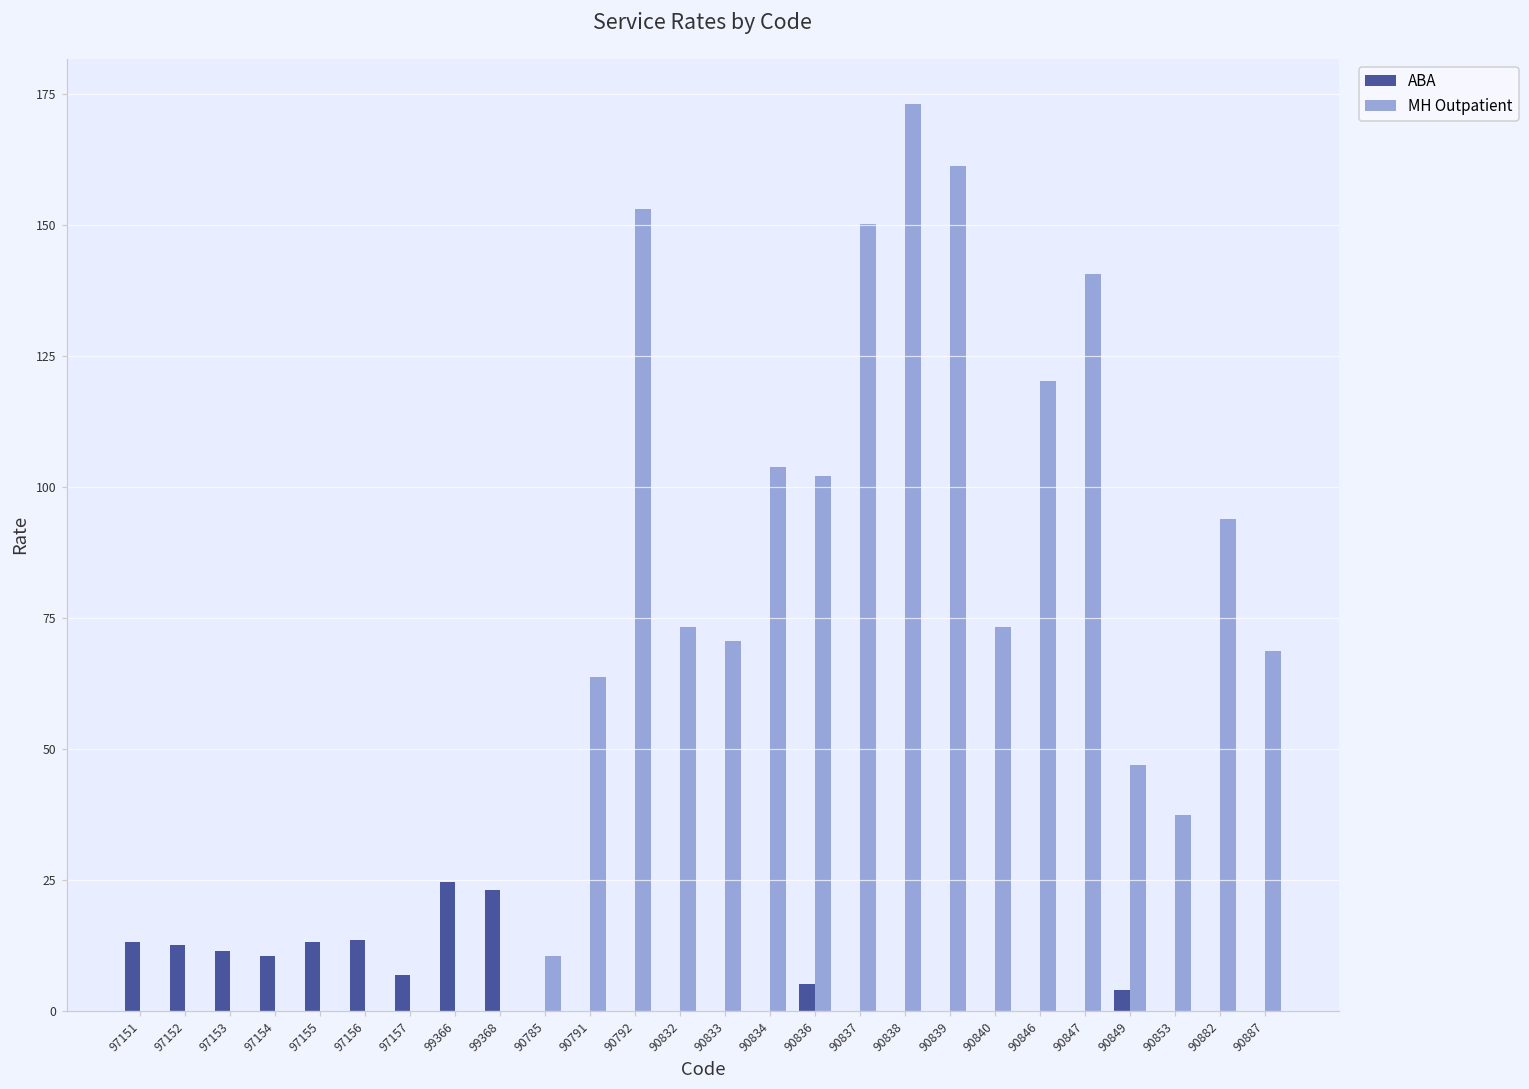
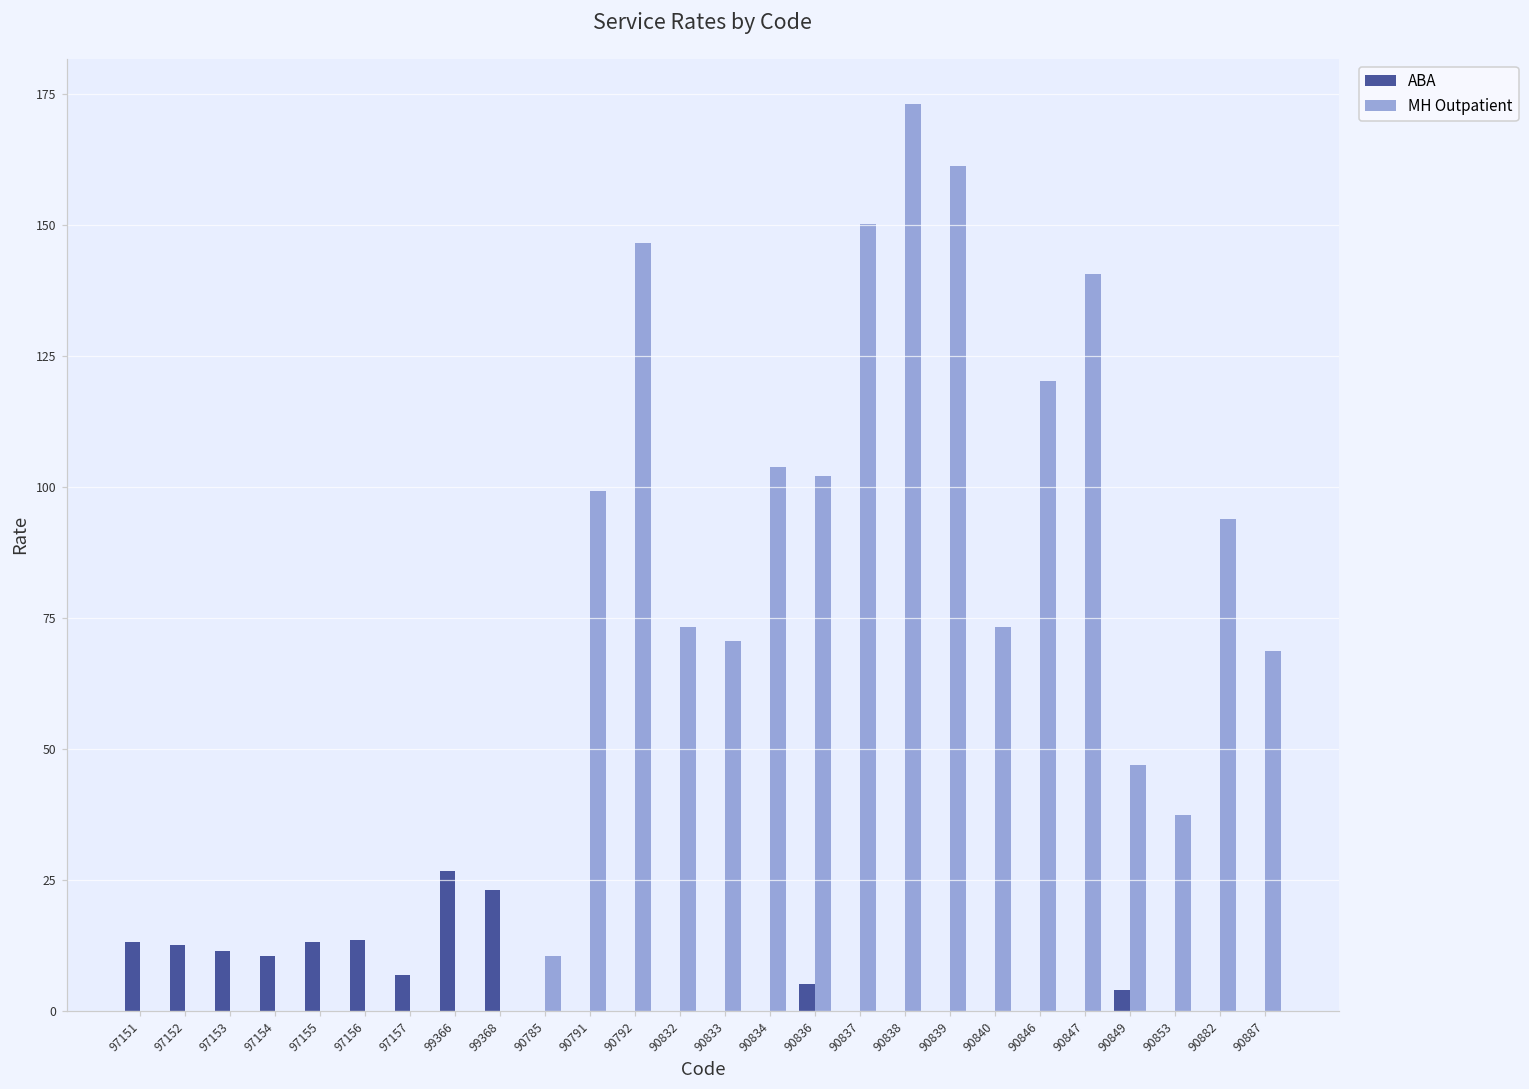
  {
    "ABA": {
      "97151": 13,
      "97152": 13,
      "97153": 11,
      "97154": 10,
      "97155": 13,
      "97156": 14,
      "97157": 7,
-     "99366": 25,
+     "99366": 27,
      "99368": 23,
      "90785": 0,
      "90791": 0,
      "90792": 0,
      "90832": 0,
      "90833": 0,
      "90834": 0,
      "90836": 5,
      "90837": 0,
      "90838": 0,
      "90839": 0,
      "90840": 0,
      "90846": 0,
      "90847": 0,
      "90849": 4,
      "90853": 0,
      "90882": 0,
      "90887": 0
    },
    "MH Outpatient": {
      "97151": 0,
      "97152": 0,
      "97153": 0,
      "97154": 0,
      "97155": 0,
      "97156": 0,
      "97157": 0,
      "99366": 0,
      "99368": 0,
      "90785": 10,
-     "90791": 64,
-     "90792": 153,
+     "90791": 99,
+     "90792": 147,
      "90832": 73,
      "90833": 70,
      "90834": 104,
      "90836": 102,
      "90837": 150,
      "90838": 173,
      "90839": 161,
      "90840": 73,
      "90846": 120,
      "90847": 141,
      "90849": 47,
      "90853": 37,
      "90882": 94,
      "90887": 69
    }
  }
